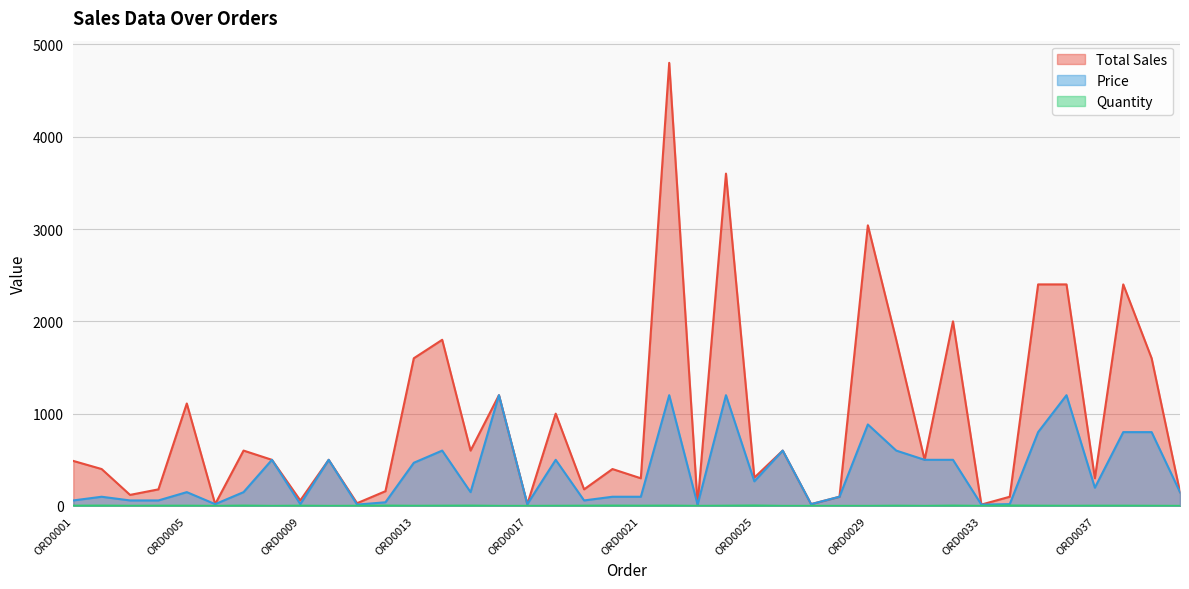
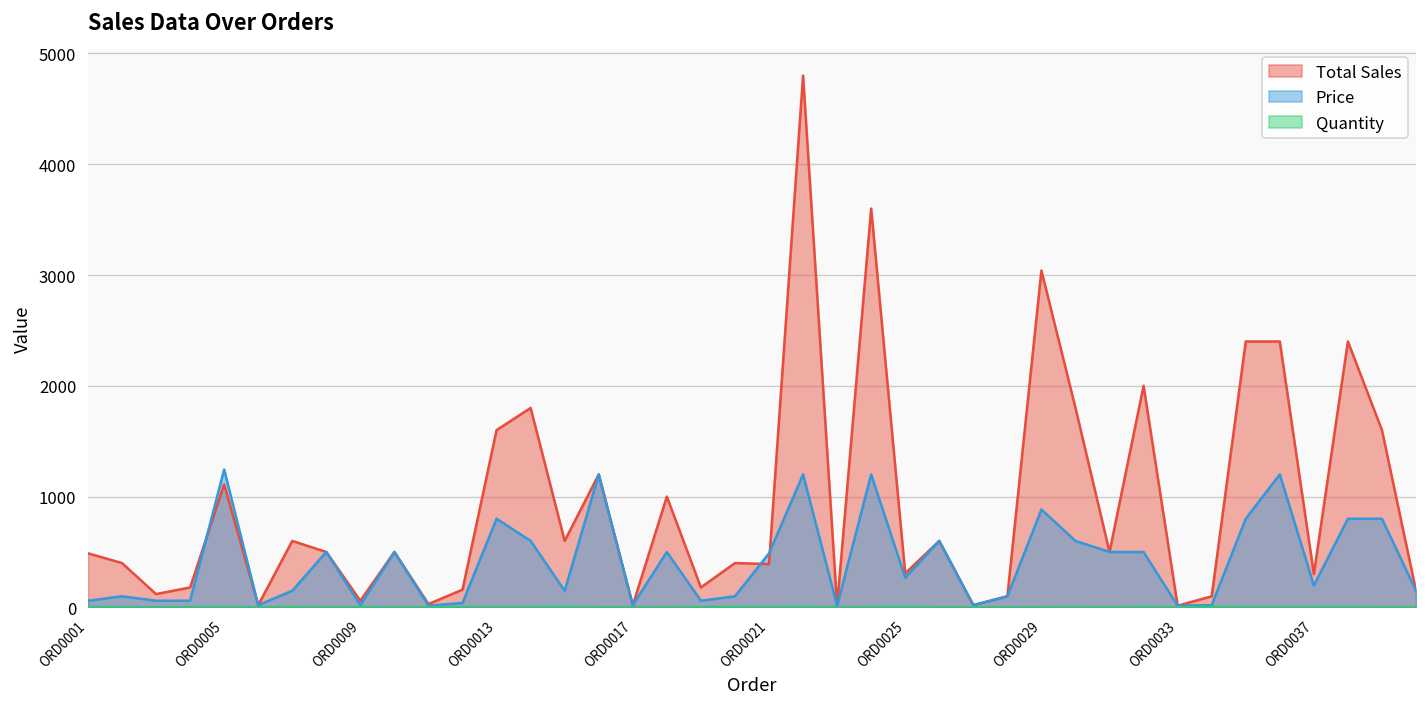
  {
    "Total Sales": {
      "ORD0001": 500,
      "ORD0005": 1100,
      "ORD0009": 100,
      "ORD0013": 1600,
-     "ORD0021": 300,
+     "ORD0021": 400,
      "ORD0025": 300,
      "ORD0029": 3000,
      "ORD0037": 300
    },
    "Price": {
      "ORD0001": 100,
-     "ORD0005": 200,
-     "ORD0013": 500,
-     "ORD0021": 100,
+     "ORD0005": 1200,
+     "ORD0013": 800,
+     "ORD0021": 500,
      "ORD0025": 300,
      "ORD0029": 900,
      "ORD0037": 200
    },
    "Quantity": {
      "ORD0001": 0,
      "ORD0005": 0,
      "ORD0013": 0,
      "ORD0021": 0,
      "ORD0025": 0,
      "ORD0029": 0,
      "ORD0037": 0
    }
  }
